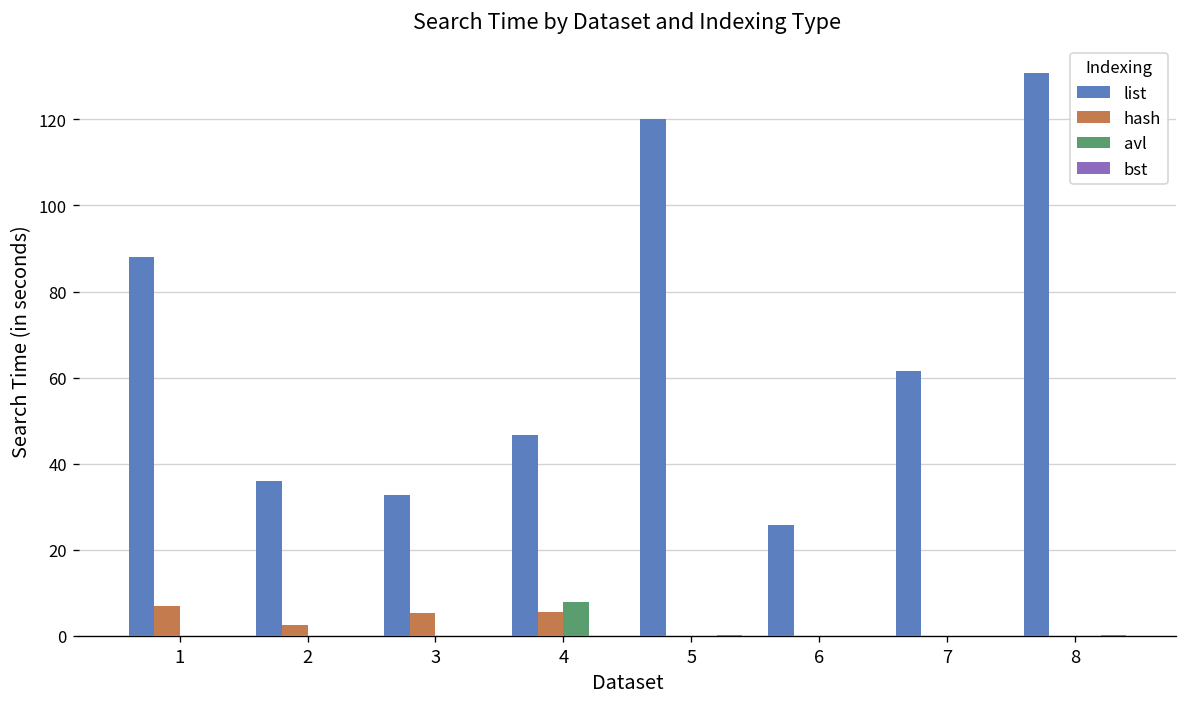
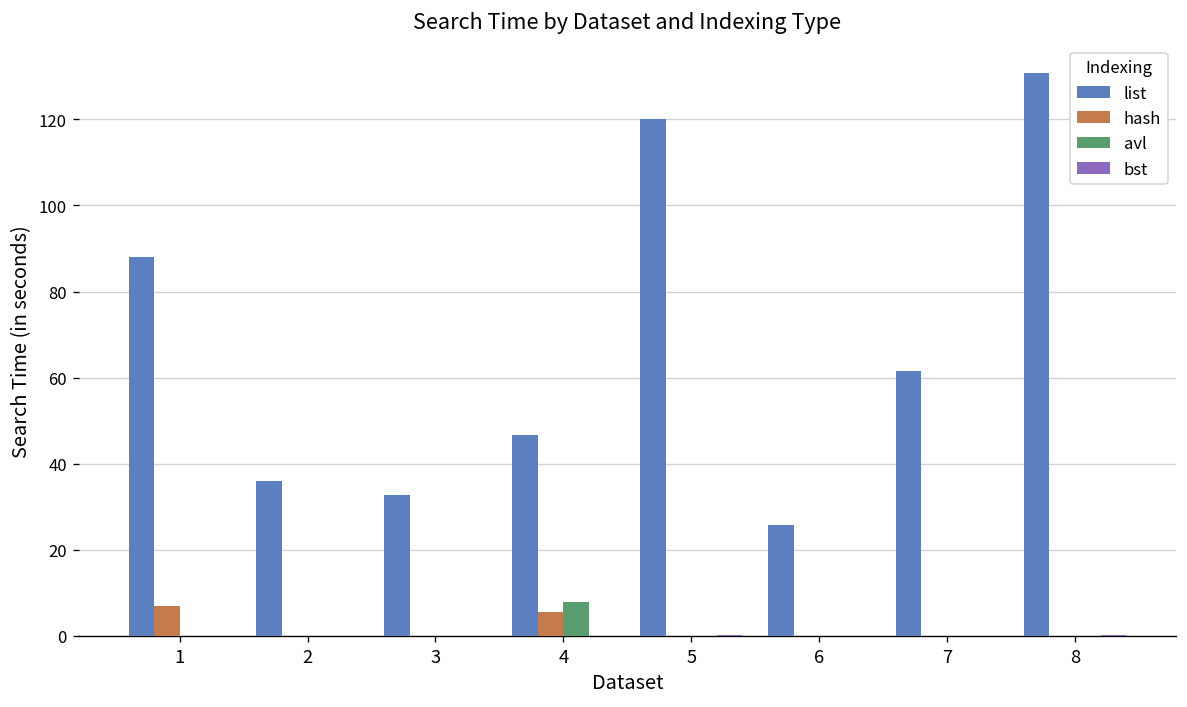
  {
    "hash": {
      "1": 7,
-     "2": 3,
-     "3": 5,
+     "2": 0,
+     "3": 0,
      "4": 5
    },
    "avl": {
      "4": 8
    }
  }
